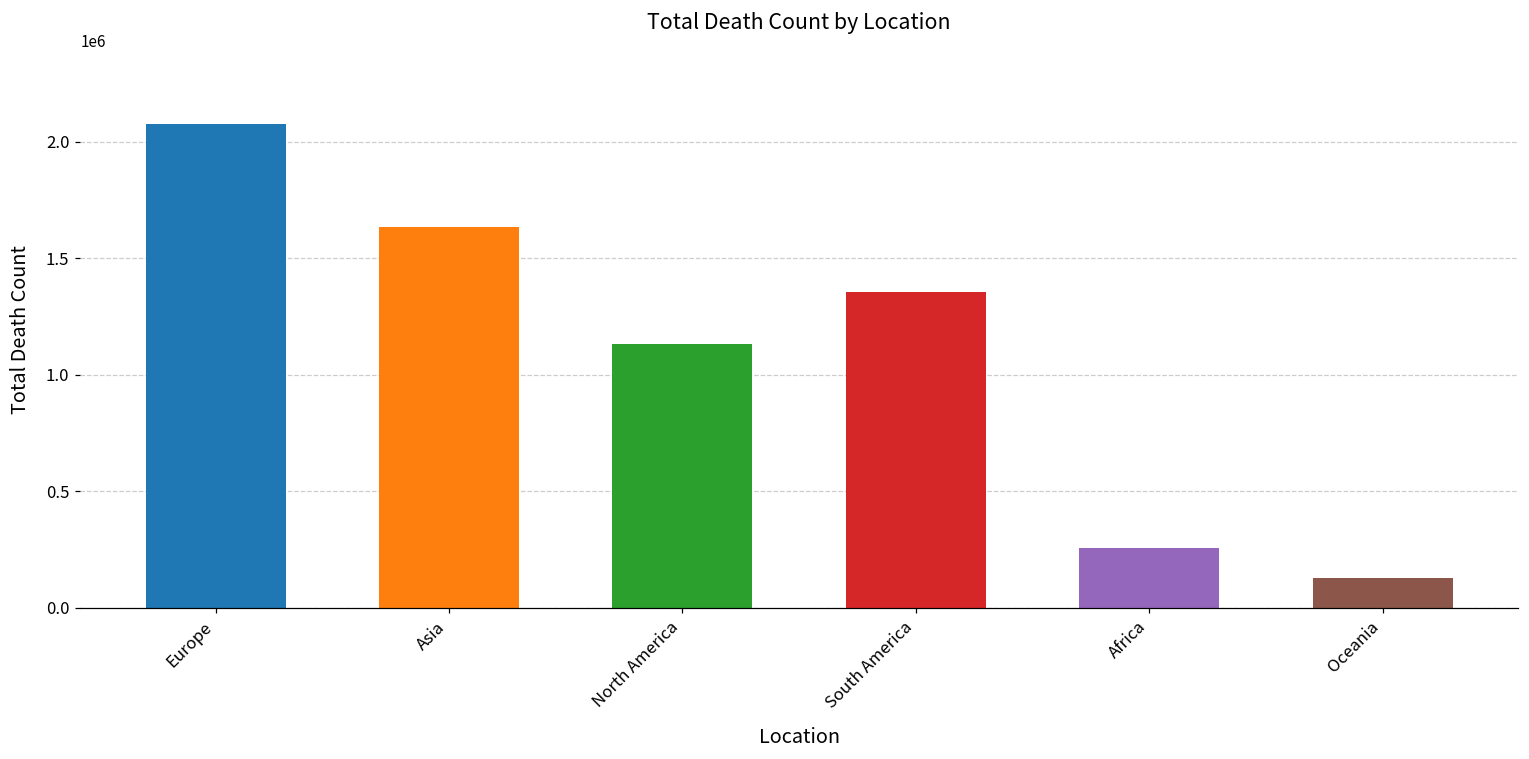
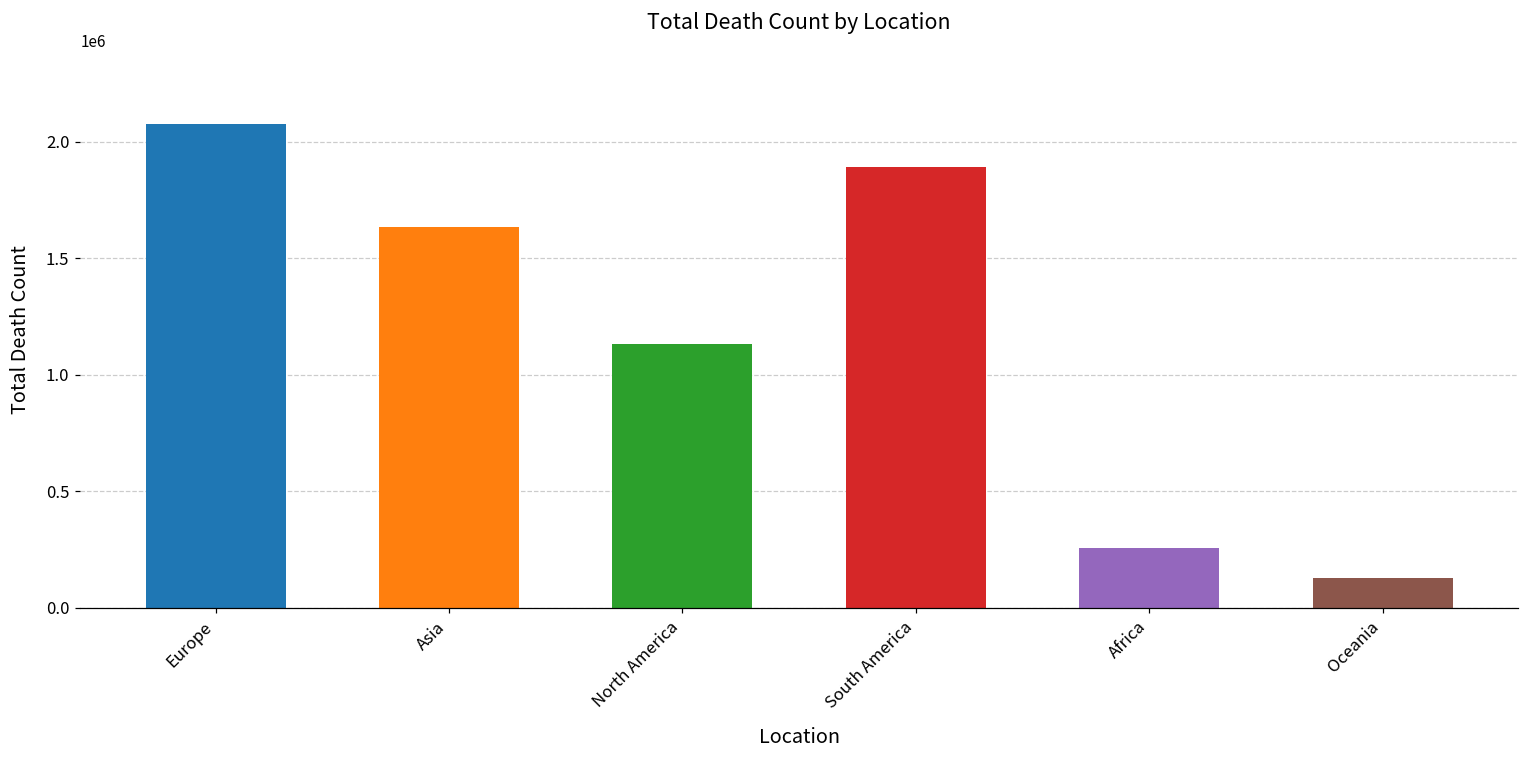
  {
    "Europe": 2080000,
    "Asia": 1630000,
    "North America": 1130000,
-   "South America": 1360000,
+   "South America": 1890000,
    "Africa": 260000,
    "Oceania": 130000
  }
